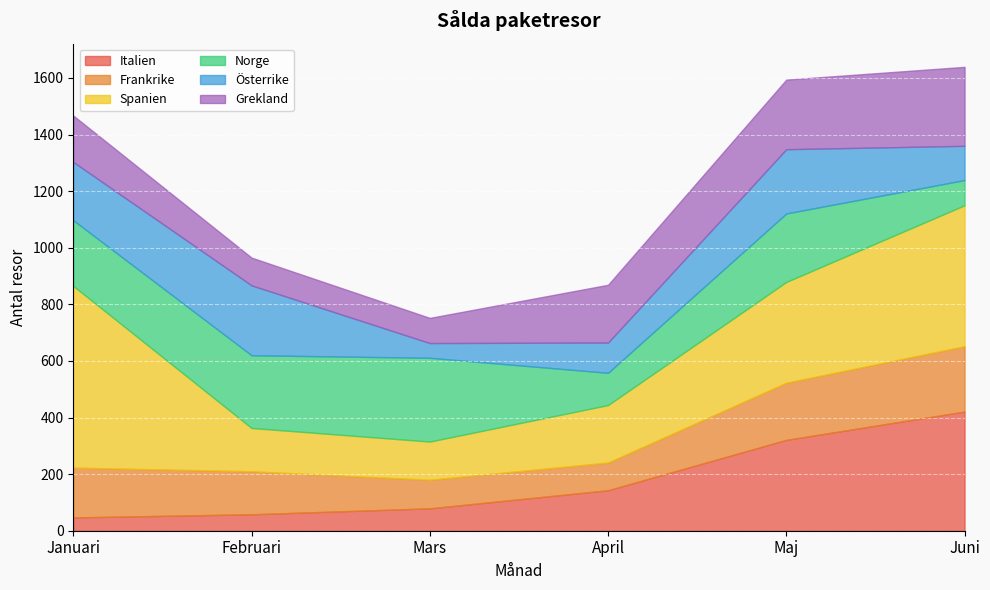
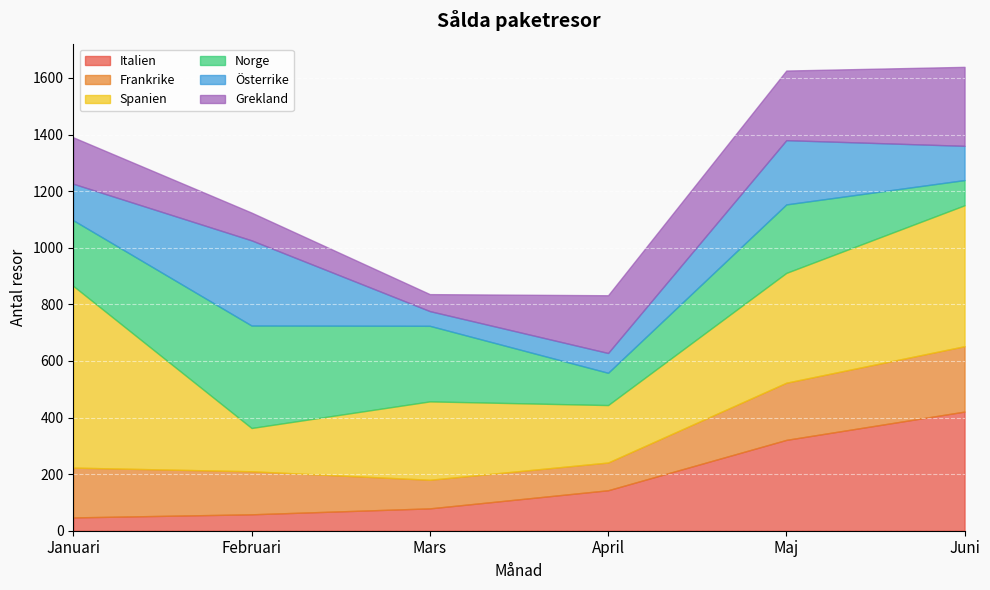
  {
    "Spanien": {
      "Januari": 640,
      "Februari": 150,
-     "Mars": 140,
+     "Mars": 280,
      "April": 200,
-     "Maj": 360,
+     "Maj": 390,
      "Juni": 500
    },
    "Norge": {
      "Januari": 230,
-     "Februari": 260,
-     "Mars": 300,
+     "Februari": 360,
+     "Mars": 270,
      "April": 110,
      "Maj": 240,
      "Juni": 90
    },
    "Österrike": {
-     "Januari": 210,
-     "Februari": 250,
+     "Januari": 130,
+     "Februari": 300,
      "Mars": 50,
-     "April": 110,
+     "April": 70,
      "Maj": 230,
      "Juni": 120
    },
    "Grekland": {
      "Januari": 160,
      "Februari": 100,
-     "Mars": 90,
+     "Mars": 60,
      "April": 200,
      "Maj": 250,
      "Juni": 280
    }
  }
